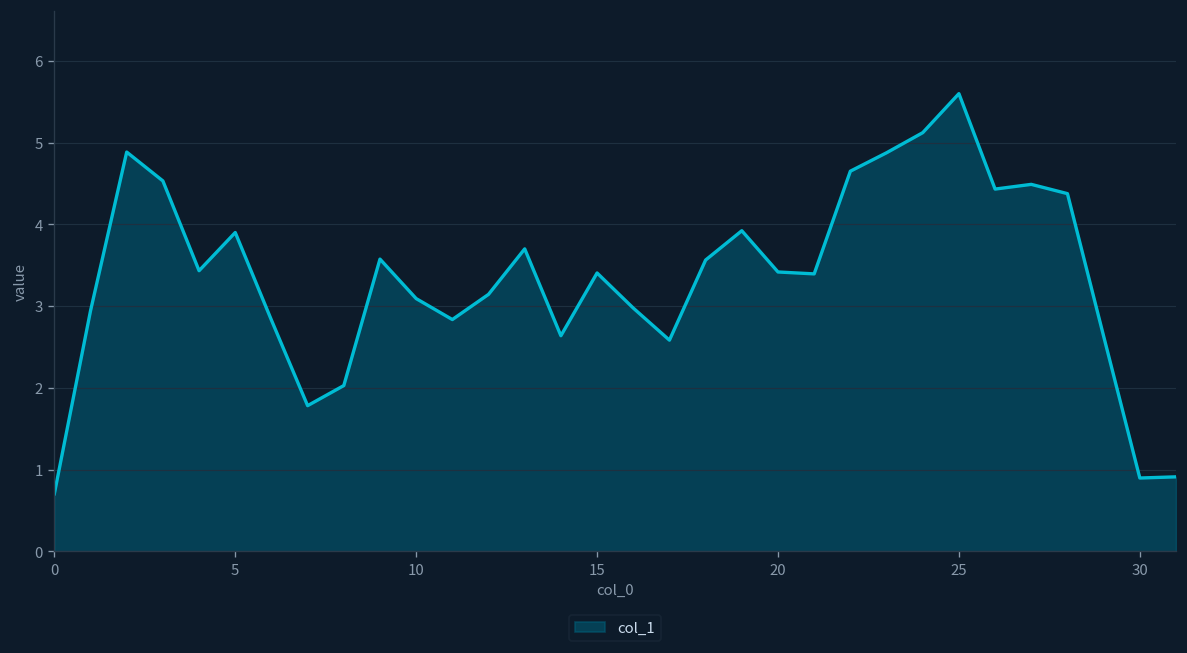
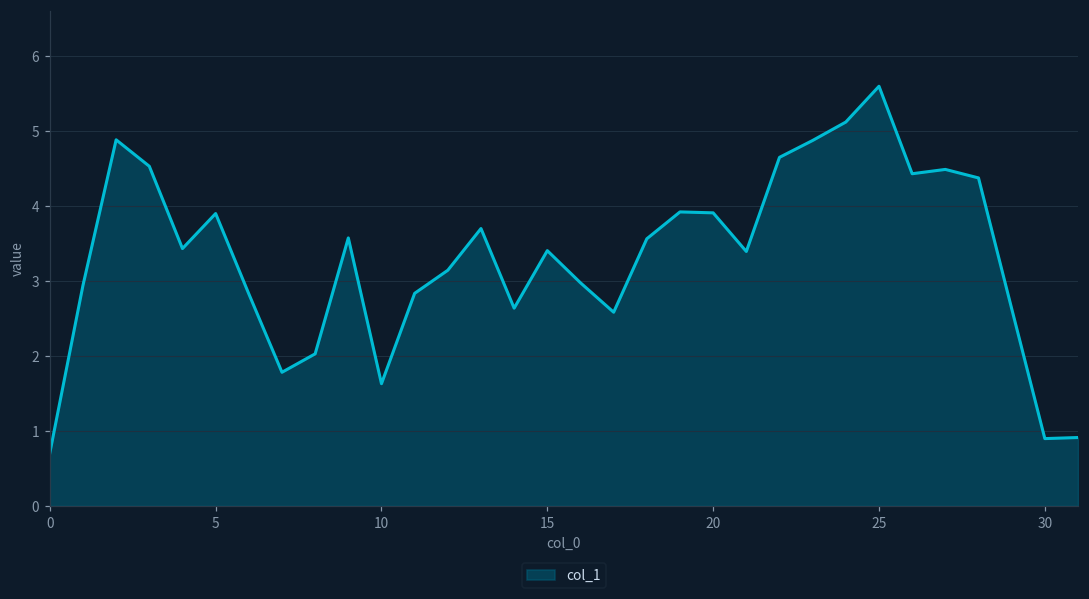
  {
    "0": 0.7,
    "5": 3.9,
-   "10": 3.1,
+   "10": 1.6,
    "15": 3.4,
-   "20": 3.4,
+   "20": 3.9,
    "25": 5.6,
    "30": 0.9
  }
